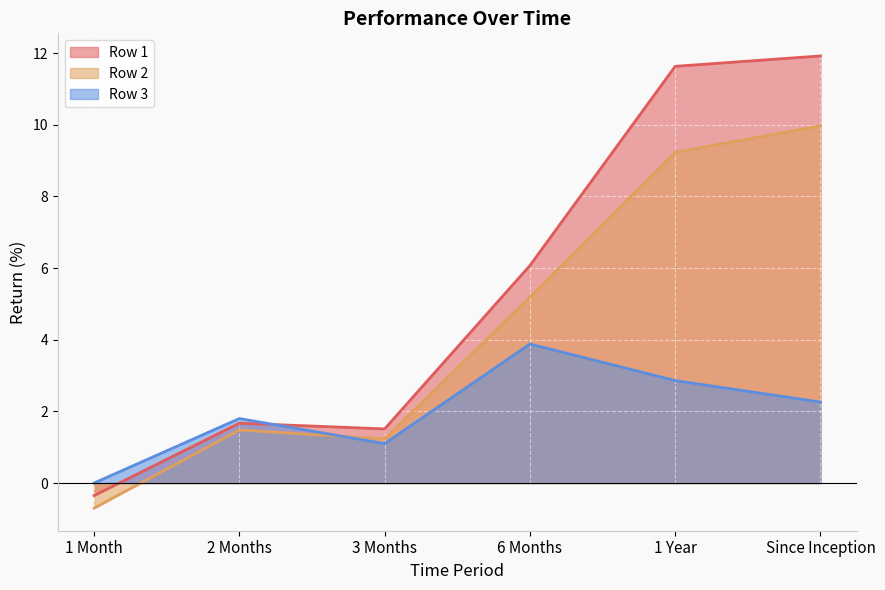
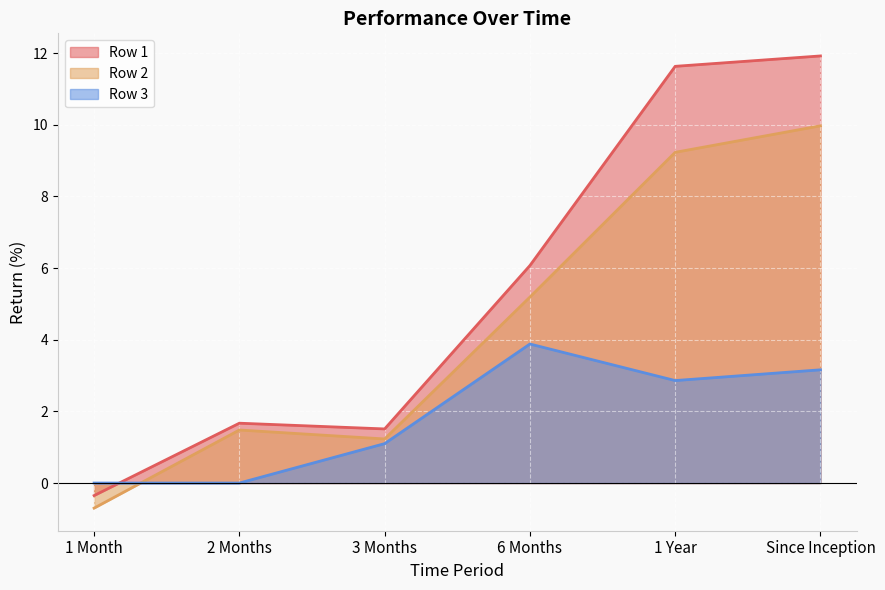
  {
    "Row 3": {
-     "2 Months": 1.8,
+     "2 Months": 0.0,
      "3 Months": 1.1,
      "6 Months": 3.9,
      "1 Year": 2.9,
-     "Since Inception": 2.3
+     "Since Inception": 3.2
    }
  }
